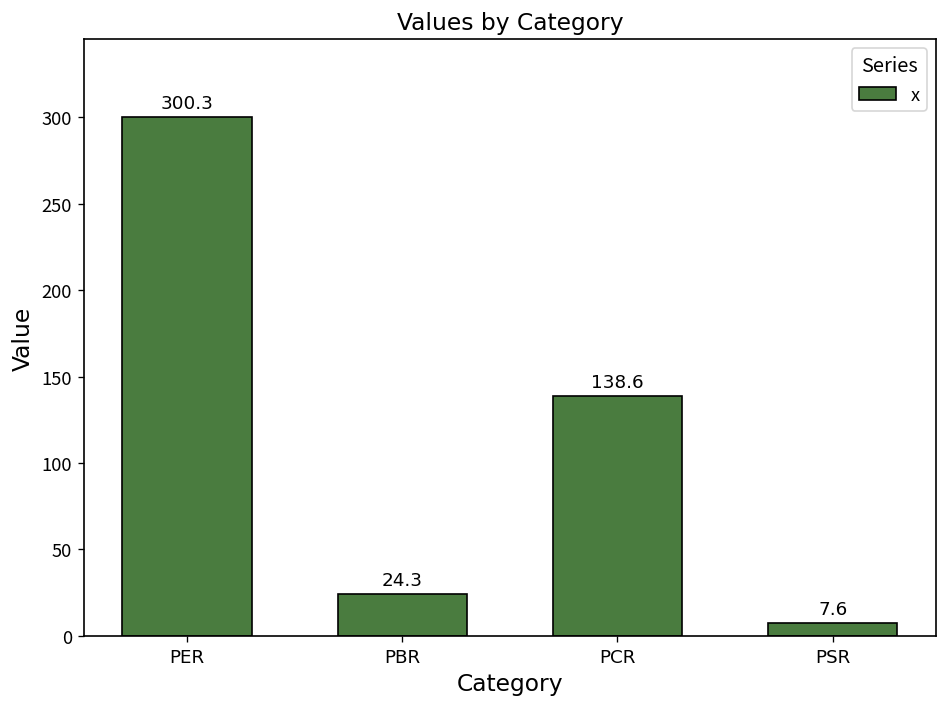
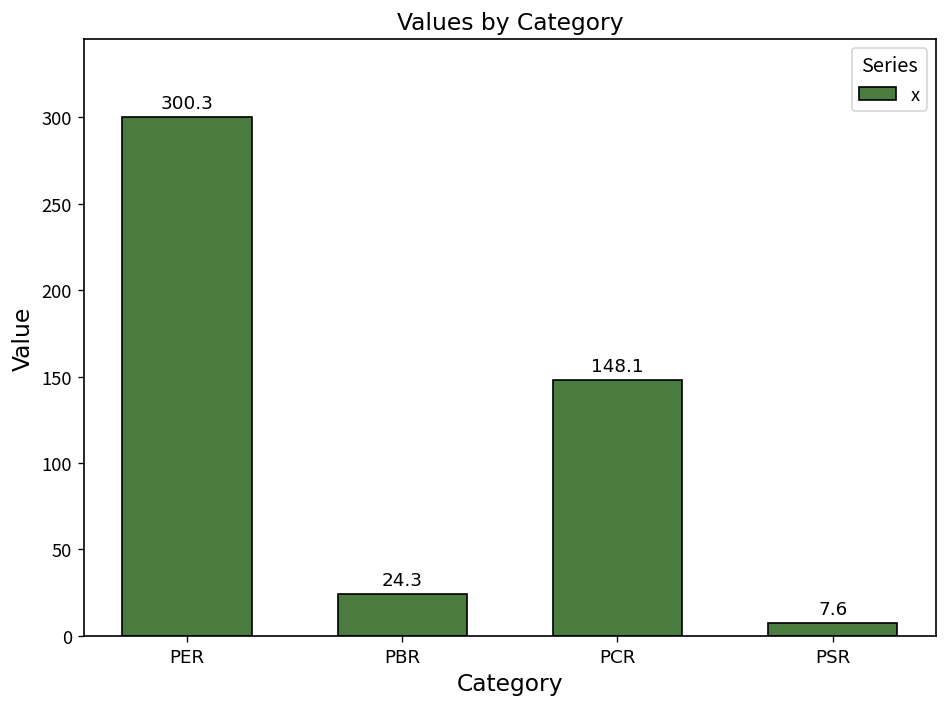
  {
    "PER": 300.3,
    "PBR": 24.3,
-   "PCR": 138.6,
+   "PCR": 148.1,
    "PSR": 7.6
  }
